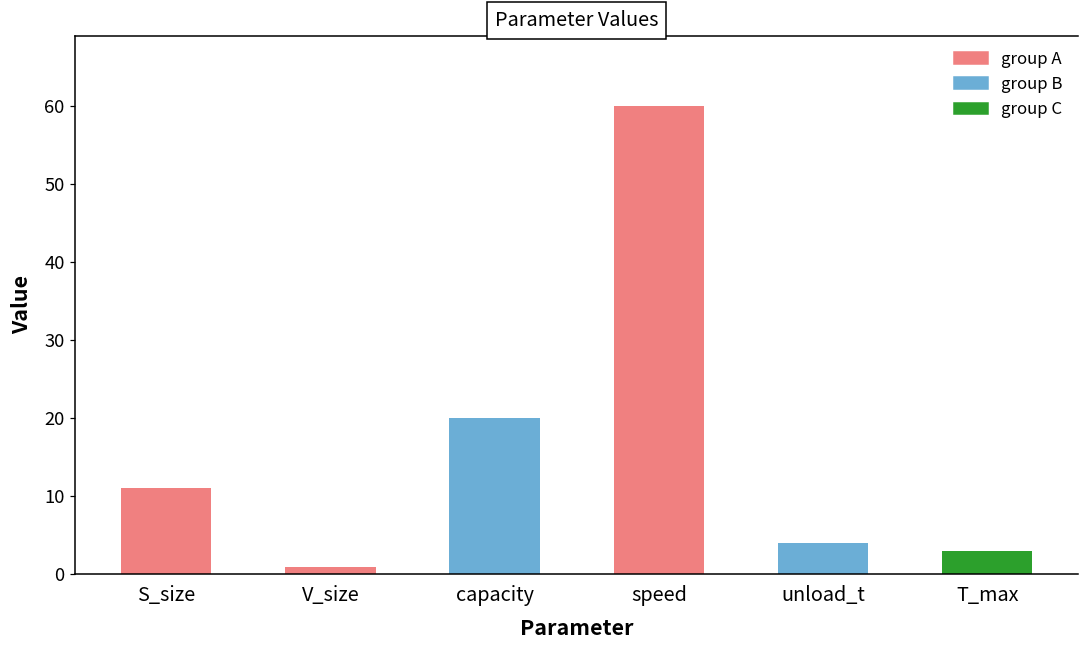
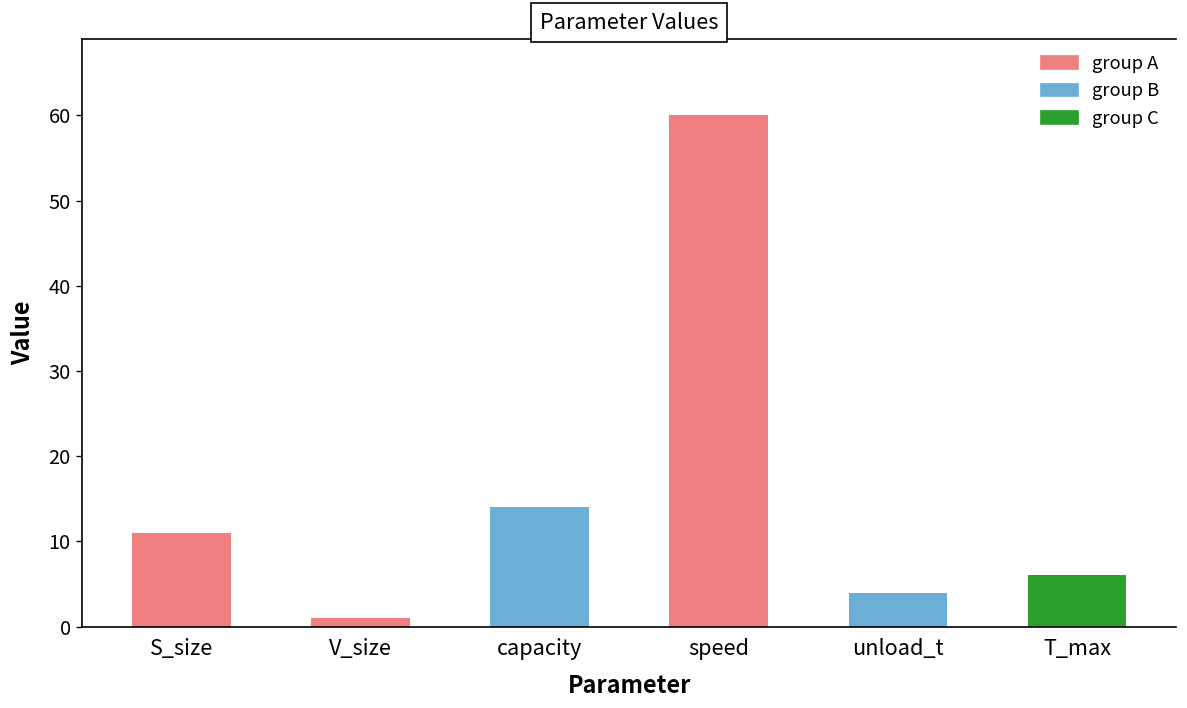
  {
    "S_size": 11,
    "V_size": 1,
-   "capacity": 20,
+   "capacity": 14,
    "speed": 60,
    "unload_t": 4,
-   "T_max": 3
+   "T_max": 6
  }
